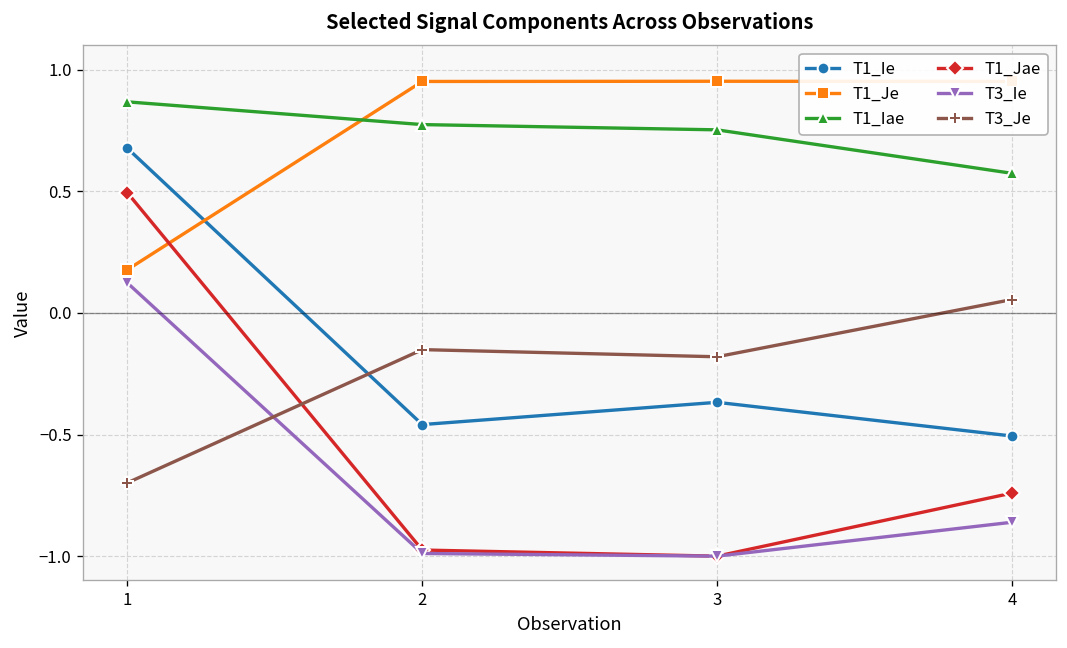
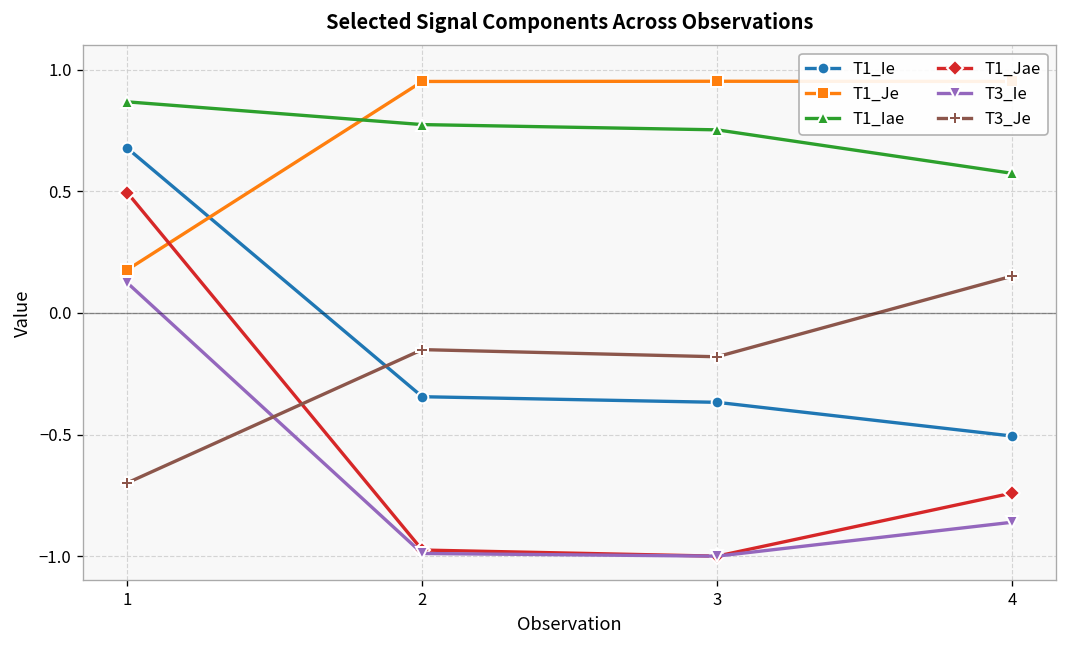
  {
    "T1_Ie": {
      "1": 0.68,
-     "2": -0.46,
+     "2": -0.34,
      "3": -0.37,
      "4": -0.51
    },
    "T1_Je": {
      "1": 0.18,
      "2": 0.95,
      "3": 0.95
    },
    "T1_Iae": {
      "1": 0.87,
      "2": 0.77,
      "3": 0.75,
      "4": 0.57
    },
    "T1_Jae": {
      "1": 0.49,
      "2": -0.97,
      "4": -0.74
    },
    "T3_Ie": {
      "1": 0.12,
      "2": -0.99,
      "4": -0.86
    },
    "T3_Je": {
      "1": -0.70,
      "2": -0.15,
      "3": -0.18,
-     "4": 0.06
+     "4": 0.15
    }
  }
